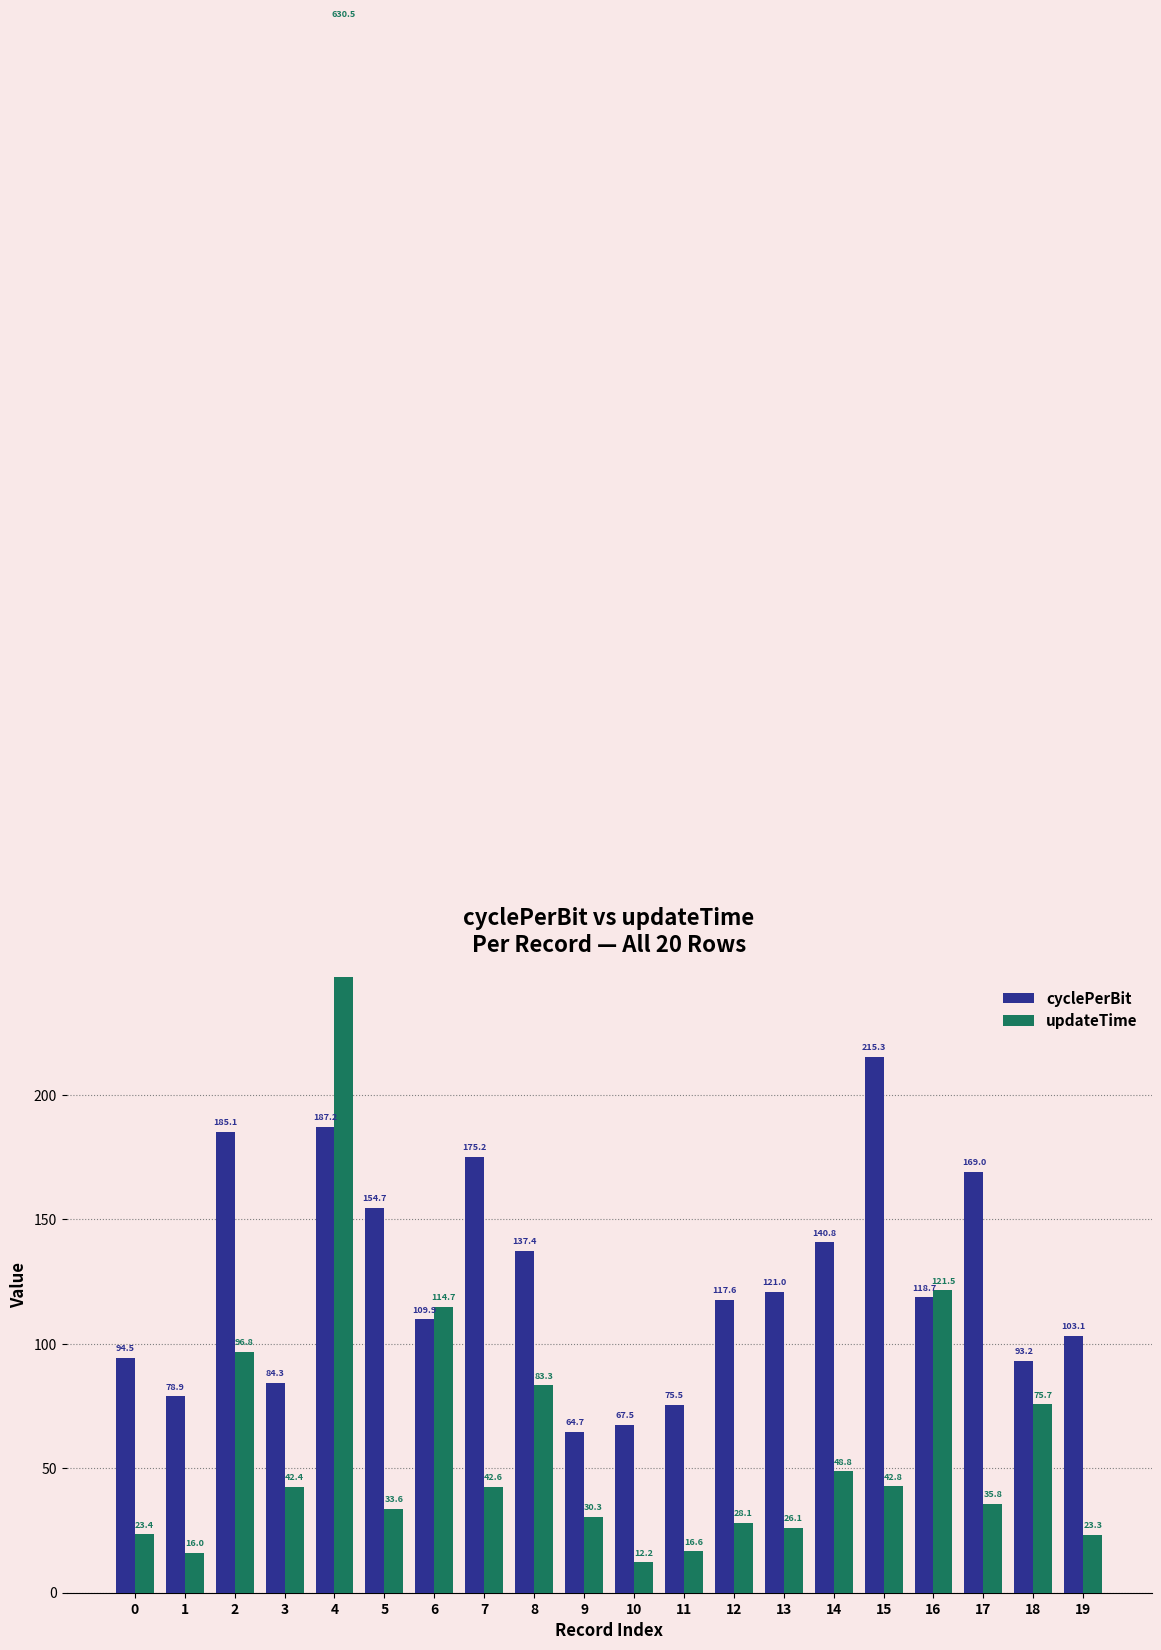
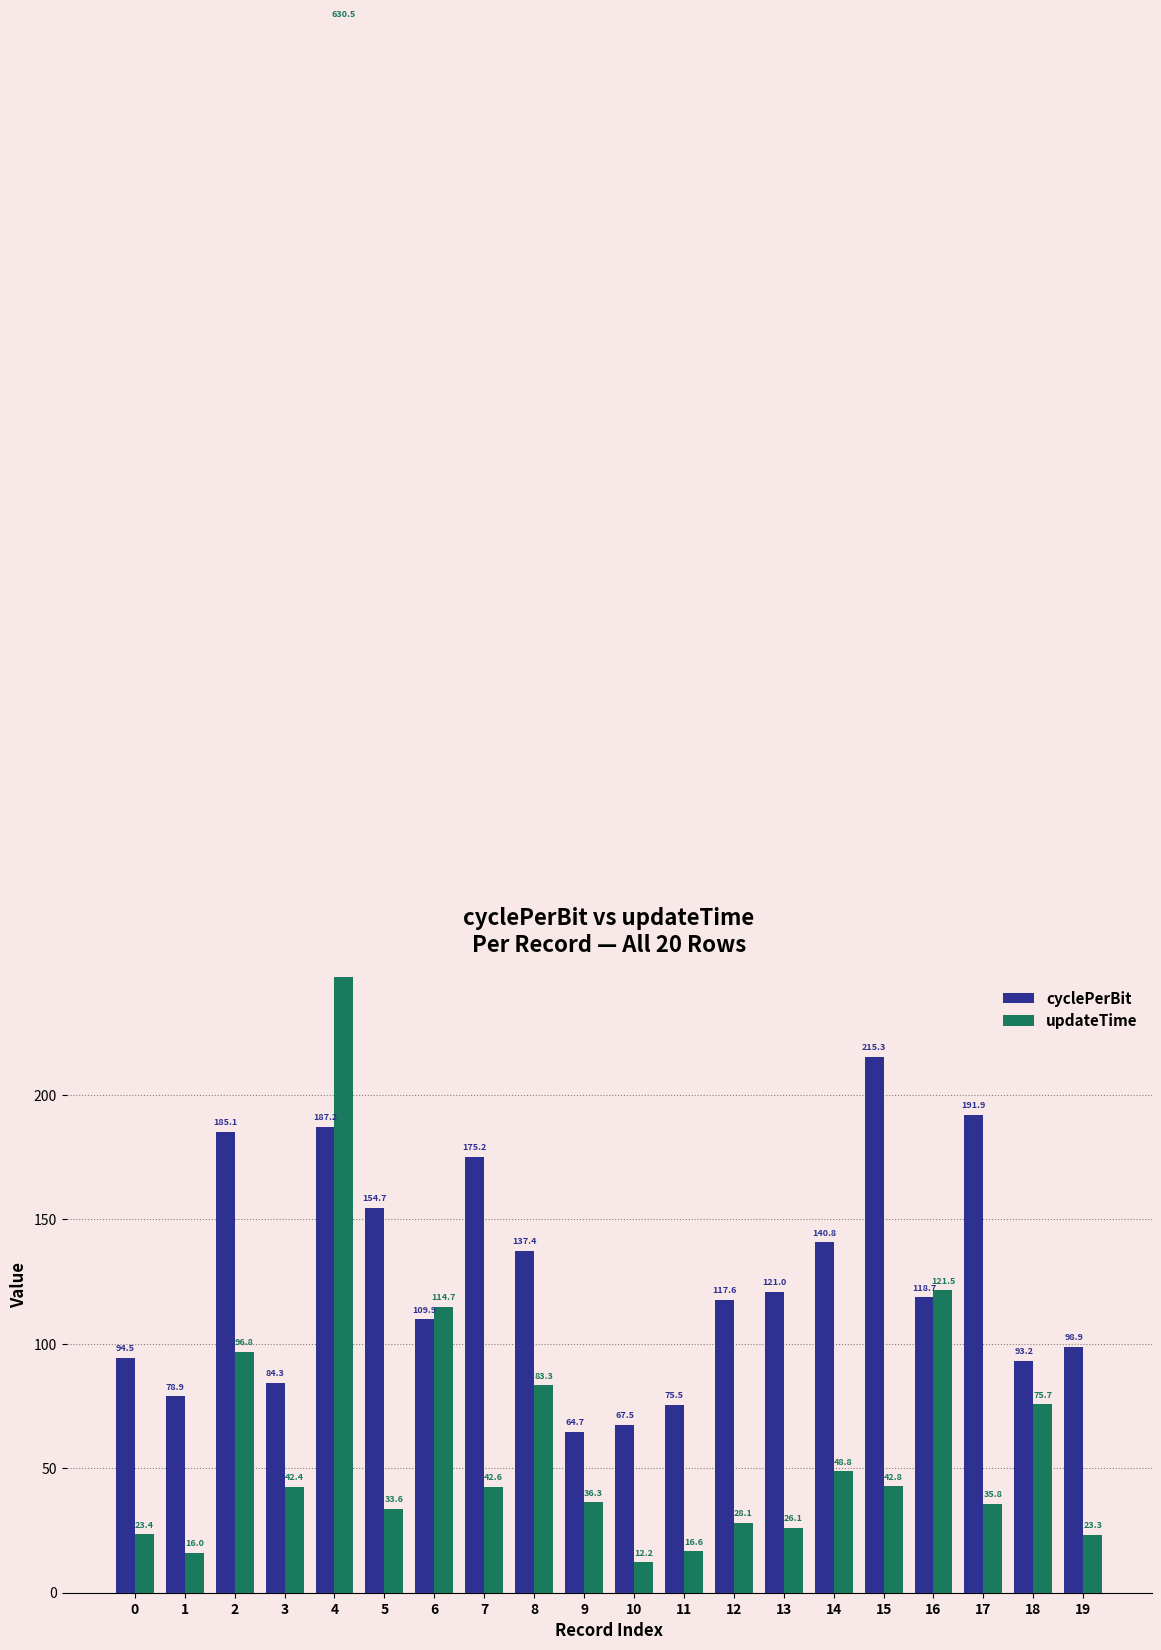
  {
    "cyclePerBit": {
      "0": 94.5,
      "1": 78.9,
      "2": 185.1,
      "3": 84.3,
      "4": 187.2,
      "5": 154.7,
      "6": 109.9,
      "7": 175.2,
      "8": 137.4,
      "9": 64.7,
      "10": 67.5,
      "11": 75.5,
      "12": 117.6,
      "13": 121.0,
      "14": 140.8,
      "15": 215.3,
      "16": 118.7,
-     "17": 169.0,
+     "17": 191.9,
      "18": 93.2,
-     "19": 103.1
+     "19": 98.9
    },
    "updateTime": {
      "0": 23.4,
      "1": 16.0,
      "2": 96.8,
      "3": 42.4,
      "5": 33.6,
      "6": 114.7,
      "7": 42.6,
      "8": 83.3,
-     "9": 30.3,
+     "9": 36.3,
      "10": 12.2,
      "11": 16.6,
      "12": 28.1,
      "13": 26.1,
      "14": 48.8,
      "15": 42.8,
      "16": 121.5,
      "17": 35.8,
      "18": 75.7,
      "19": 23.3
    }
  }
